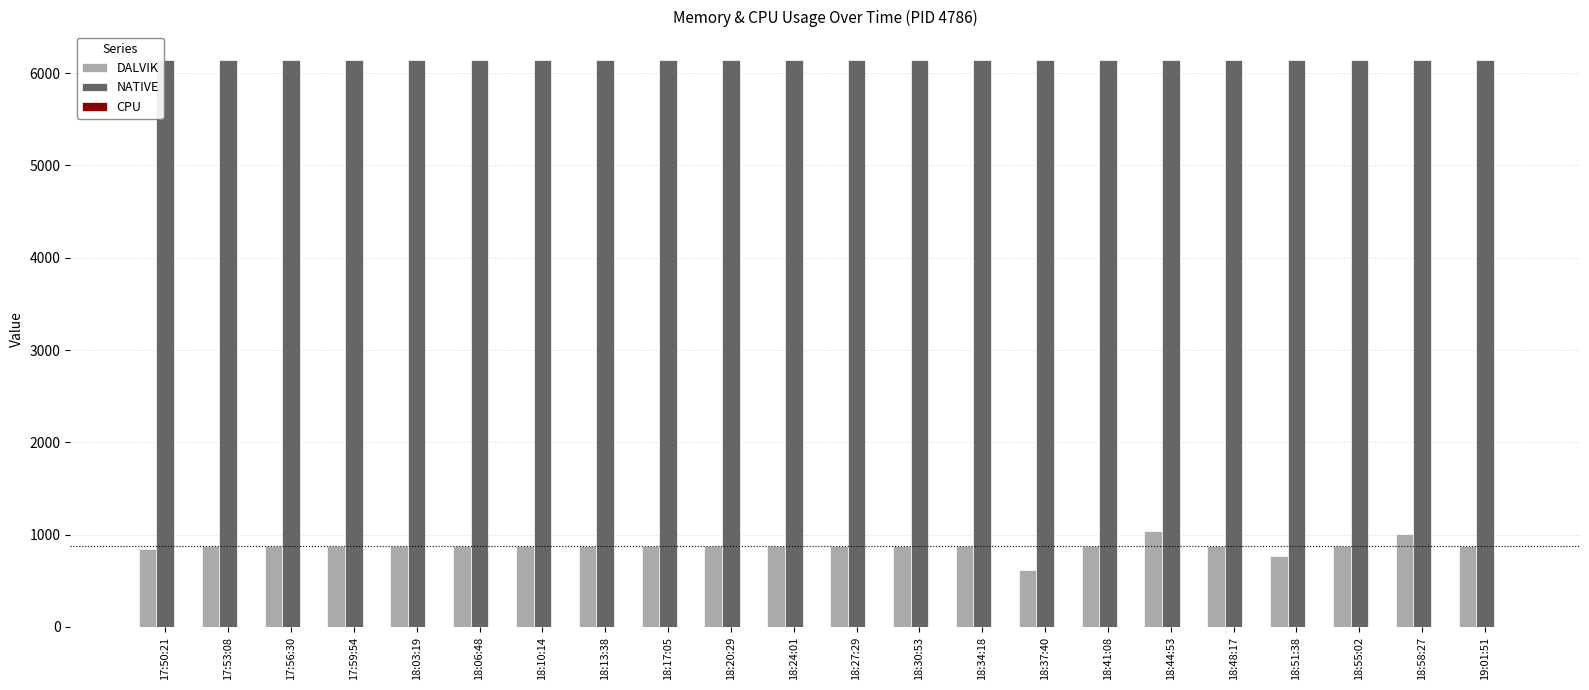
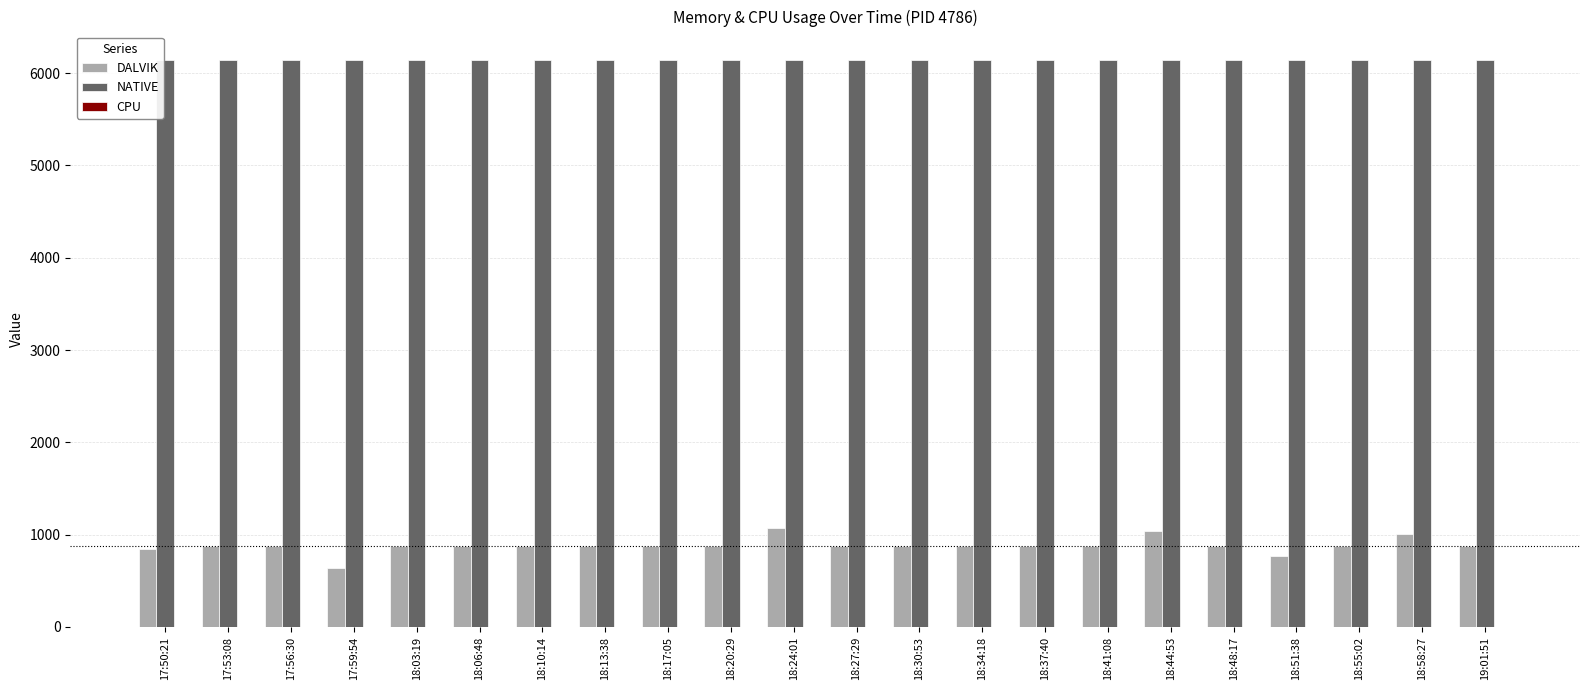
  {
    "DALVIK": {
      "17:50:21": 800,
      "17:53:08": 900,
      "17:56:30": 900,
-     "17:59:54": 900,
+     "17:59:54": 600,
      "18:03:19": 900,
      "18:06:48": 900,
      "18:10:14": 900,
      "18:13:38": 900,
      "18:17:05": 900,
      "18:20:29": 900,
-     "18:24:01": 900,
+     "18:24:01": 1100,
      "18:27:29": 900,
      "18:30:53": 900,
      "18:34:18": 900,
-     "18:37:40": 600,
+     "18:37:40": 900,
      "18:41:08": 900,
      "18:44:53": 1000,
      "18:48:17": 900,
      "18:51:38": 800,
      "18:55:02": 900,
      "18:58:27": 1000,
      "19:01:51": 900
    },
    "NATIVE": {
      "17:50:21": 6100,
      "17:53:08": 6100,
      "17:56:30": 6100,
      "17:59:54": 6100,
      "18:03:19": 6100,
      "18:06:48": 6100,
      "18:10:14": 6100,
      "18:13:38": 6100,
      "18:17:05": 6100,
      "18:20:29": 6100,
      "18:24:01": 6100,
      "18:27:29": 6100,
      "18:30:53": 6100,
      "18:34:18": 6100,
      "18:37:40": 6100,
      "18:41:08": 6100,
      "18:44:53": 6100,
      "18:48:17": 6100,
      "18:51:38": 6100,
      "18:55:02": 6100,
      "18:58:27": 6100,
      "19:01:51": 6100
    },
    "CPU": {
      "17:50:21": 0,
      "17:53:08": 0,
      "17:56:30": 0,
      "17:59:54": 0,
      "18:03:19": 0,
      "18:06:48": 0,
      "18:10:14": 0,
      "18:13:38": 0,
      "18:17:05": 0,
      "18:20:29": 0,
      "18:24:01": 0,
      "18:27:29": 0,
      "18:30:53": 0,
      "18:34:18": 0,
      "18:37:40": 0,
      "18:41:08": 0,
      "18:44:53": 0,
      "18:48:17": 0,
      "18:51:38": 0,
      "18:55:02": 0,
      "18:58:27": 0,
      "19:01:51": 0
    }
  }
